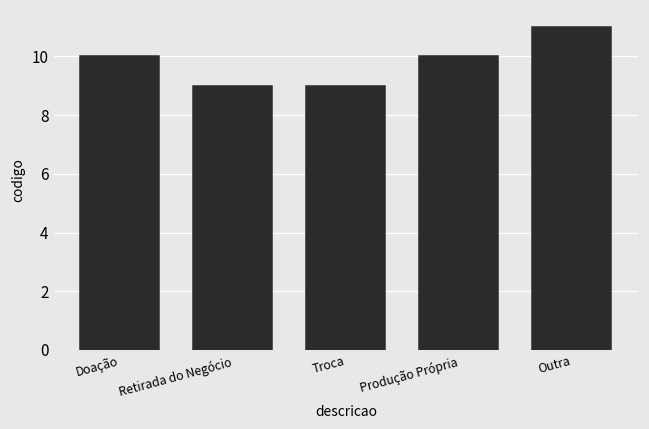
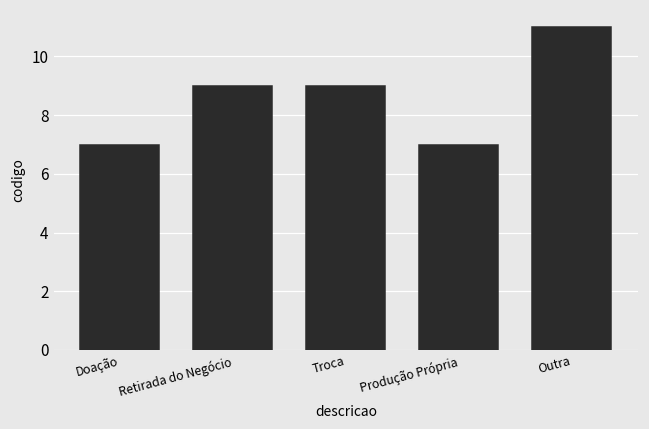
  {
-   "Doação": 10,
+   "Doação": 7,
    "Retirada do Negócio": 9,
    "Troca": 9,
-   "Produção Própria": 10,
+   "Produção Própria": 7,
    "Outra": 11
  }
